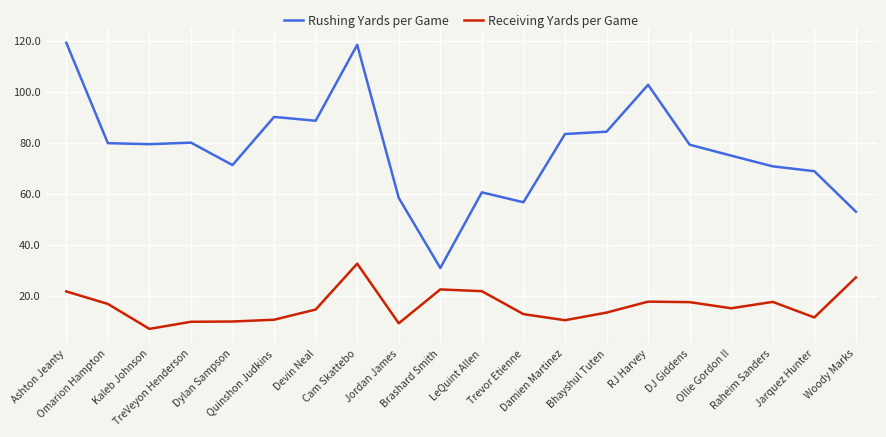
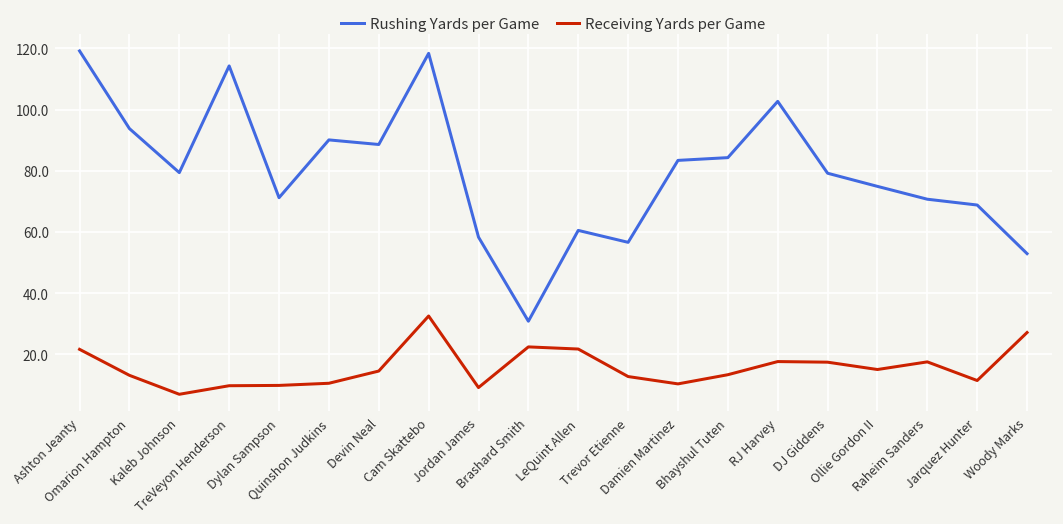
  {
    "Rushing Yards per Game": {
      "Ashton Jeanty": 119,
-     "Omarion Hampton": 80,
+     "Omarion Hampton": 94,
      "Kaleb Johnson": 79,
-     "TreVeyon Henderson": 80,
+     "TreVeyon Henderson": 114,
      "Dylan Sampson": 71,
      "Quinshon Judkins": 90,
      "Devin Neal": 89,
      "Cam Skattebo": 118,
      "Jordan James": 58,
      "Brashard Smith": 31,
      "LeQuint Allen": 61,
      "Trevor Etienne": 57,
      "Damien Martinez": 83,
      "Bhayshul Tuten": 84,
      "RJ Harvey": 103,
      "DJ Giddens": 79,
      "Ollie Gordon II": 75,
      "Raheim Sanders": 71,
      "Jarquez Hunter": 69,
      "Woody Marks": 53
    },
    "Receiving Yards per Game": {
      "Ashton Jeanty": 22,
-     "Omarion Hampton": 17,
+     "Omarion Hampton": 13,
      "Kaleb Johnson": 7,
      "TreVeyon Henderson": 10,
      "Dylan Sampson": 10,
      "Quinshon Judkins": 11,
      "Devin Neal": 15,
      "Cam Skattebo": 33,
      "Jordan James": 9,
      "Brashard Smith": 22,
      "LeQuint Allen": 22,
      "Trevor Etienne": 13,
      "Damien Martinez": 10,
      "Bhayshul Tuten": 13,
      "RJ Harvey": 18,
      "DJ Giddens": 17,
      "Ollie Gordon II": 15,
      "Raheim Sanders": 18,
      "Jarquez Hunter": 11,
      "Woody Marks": 27
    }
  }
